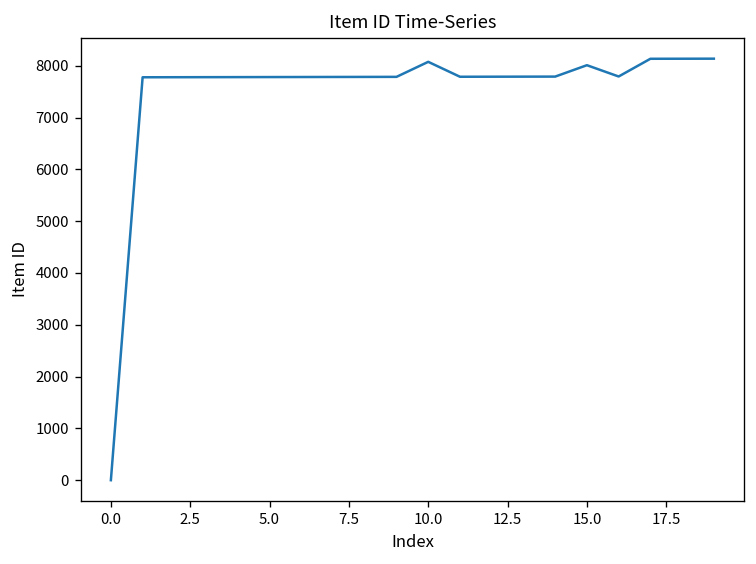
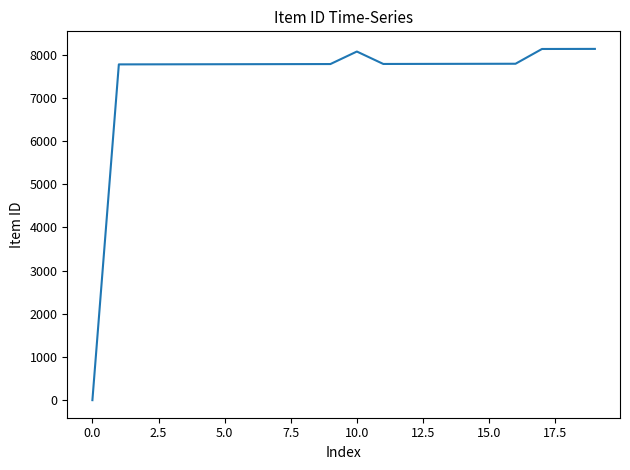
  {
    "0.0": 0,
    "5.0": 7800,
    "10.0": 8100,
-   "15.0": 8000
+   "15.0": 7800
  }
